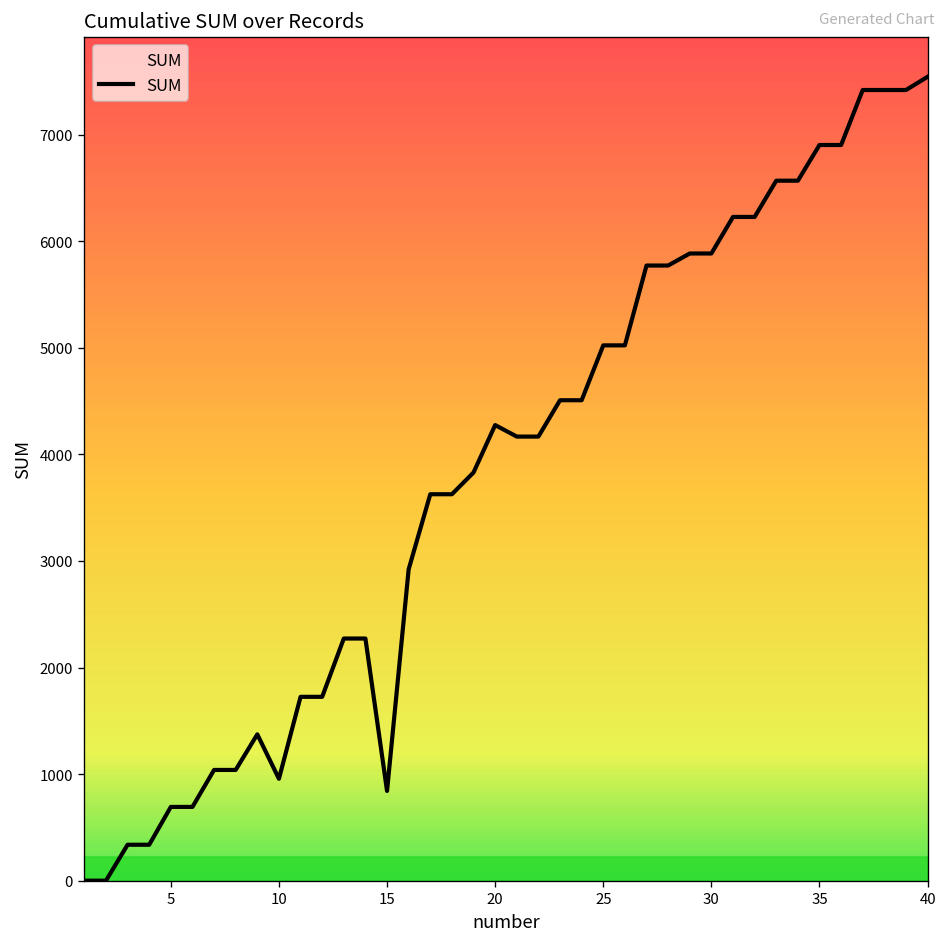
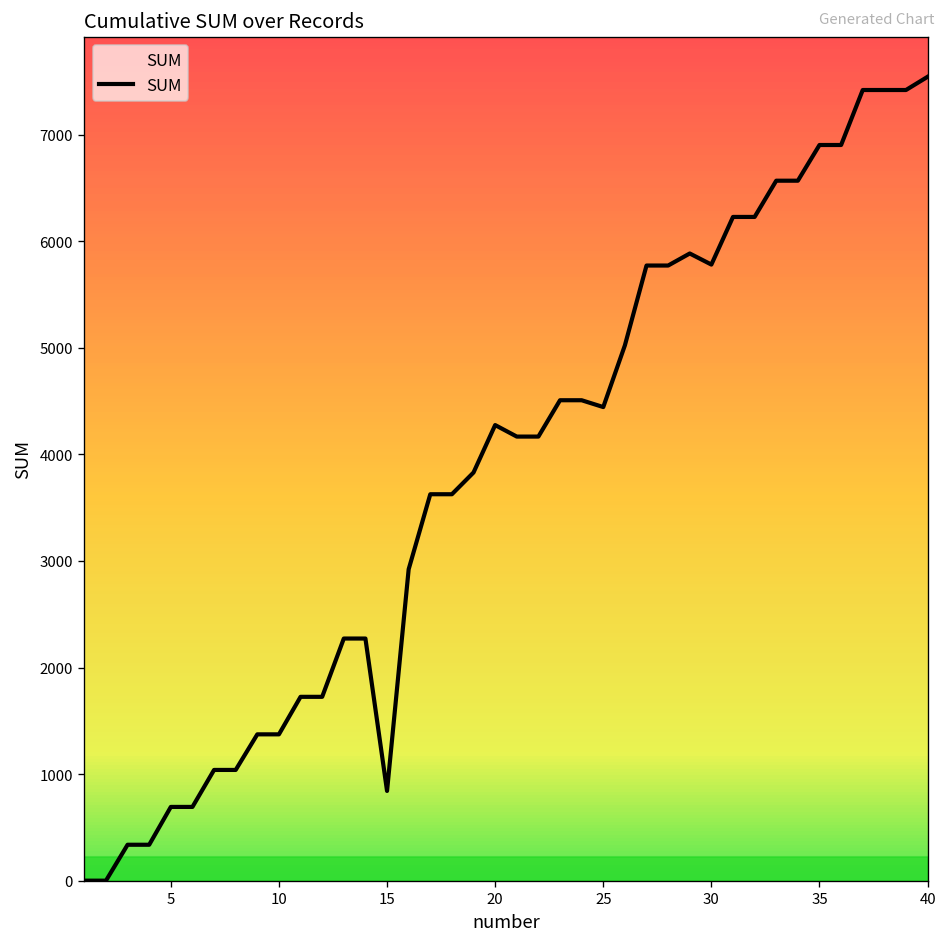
  {
    "5": 700,
-   "10": 1000,
+   "10": 1400,
    "15": 800,
    "20": 4300,
-   "25": 5000,
-   "30": 5900,
+   "25": 4400,
+   "30": 5800,
    "35": 6900,
    "40": 7500
  }
